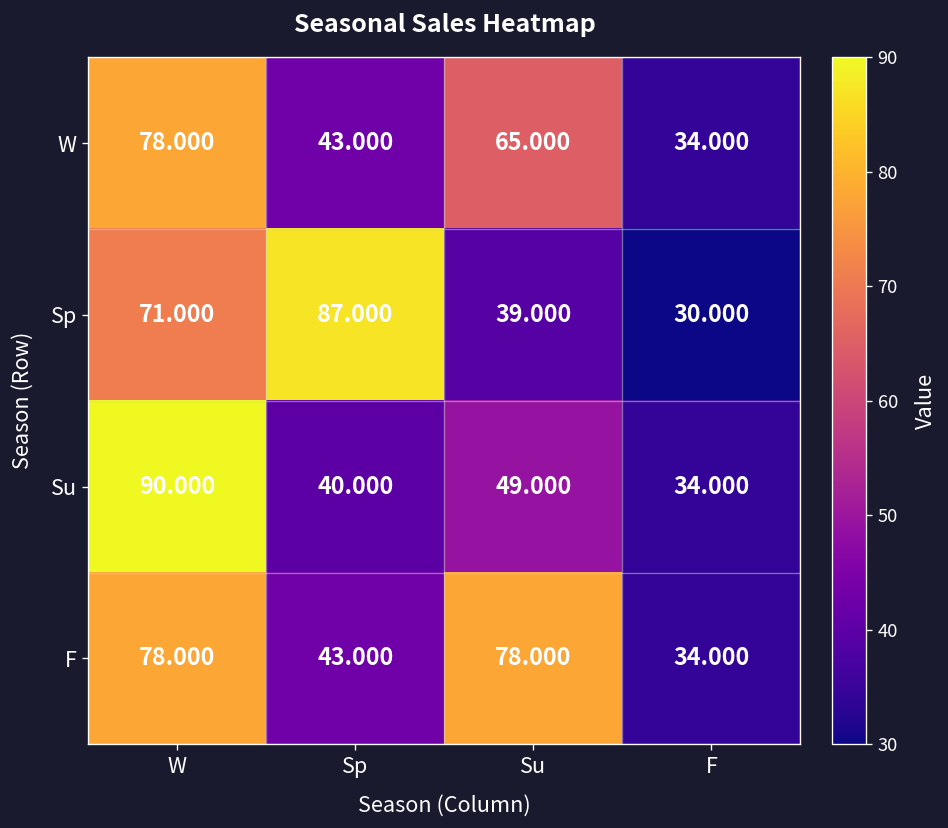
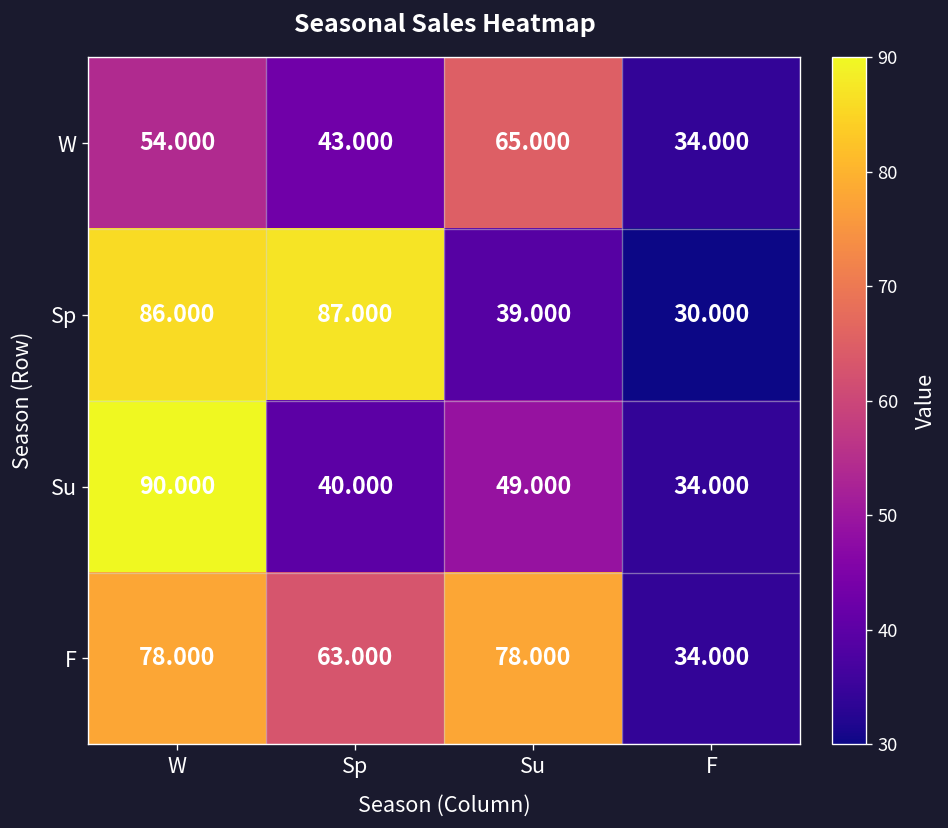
  {
    "W": {
-     "W": 78.000,
+     "W": 54.000,
      "Sp": 43.000,
      "Su": 65.000,
      "F": 34.000
    },
    "Sp": {
-     "W": 71.000,
+     "W": 86.000,
      "Sp": 87.000,
      "Su": 39.000,
      "F": 30.000
    },
    "Su": {
      "W": 90.000,
      "Sp": 40.000,
      "Su": 49.000,
      "F": 34.000
    },
    "F": {
      "W": 78.000,
-     "Sp": 43.000,
+     "Sp": 63.000,
      "Su": 78.000,
      "F": 34.000
    }
  }
